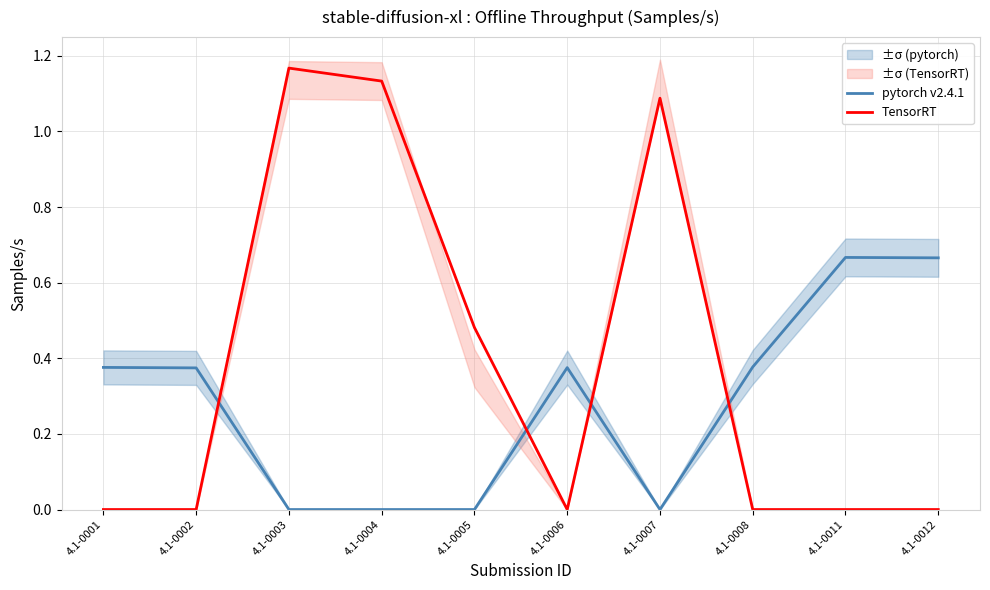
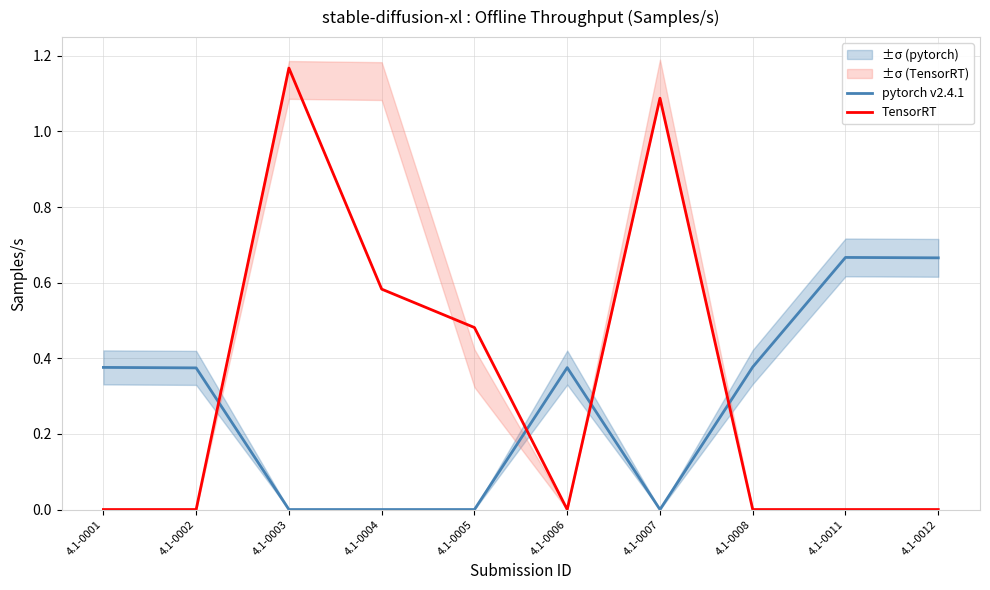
  {
    "TensorRT": {
      "4.1-0003": 1.17,
-     "4.1-0004": 1.13,
+     "4.1-0004": 0.58,
      "4.1-0005": 0.48,
      "4.1-0007": 1.09
    }
  }
